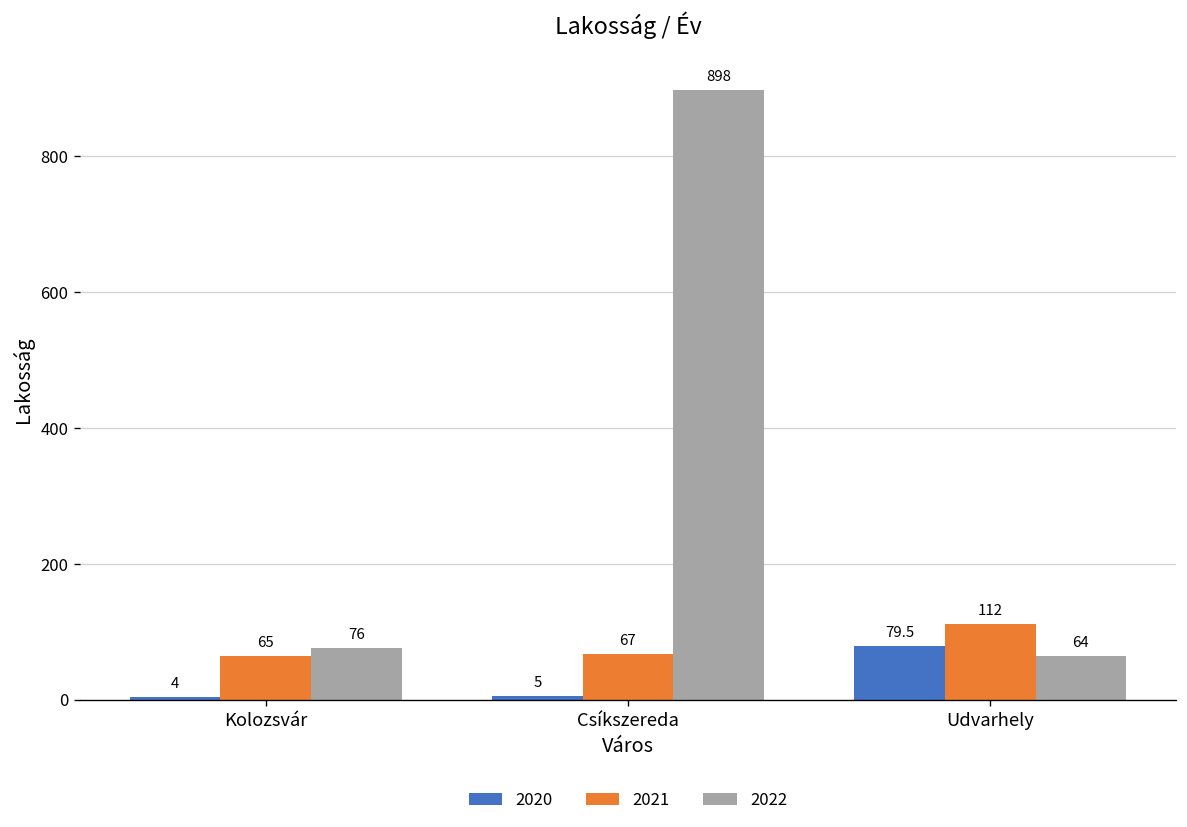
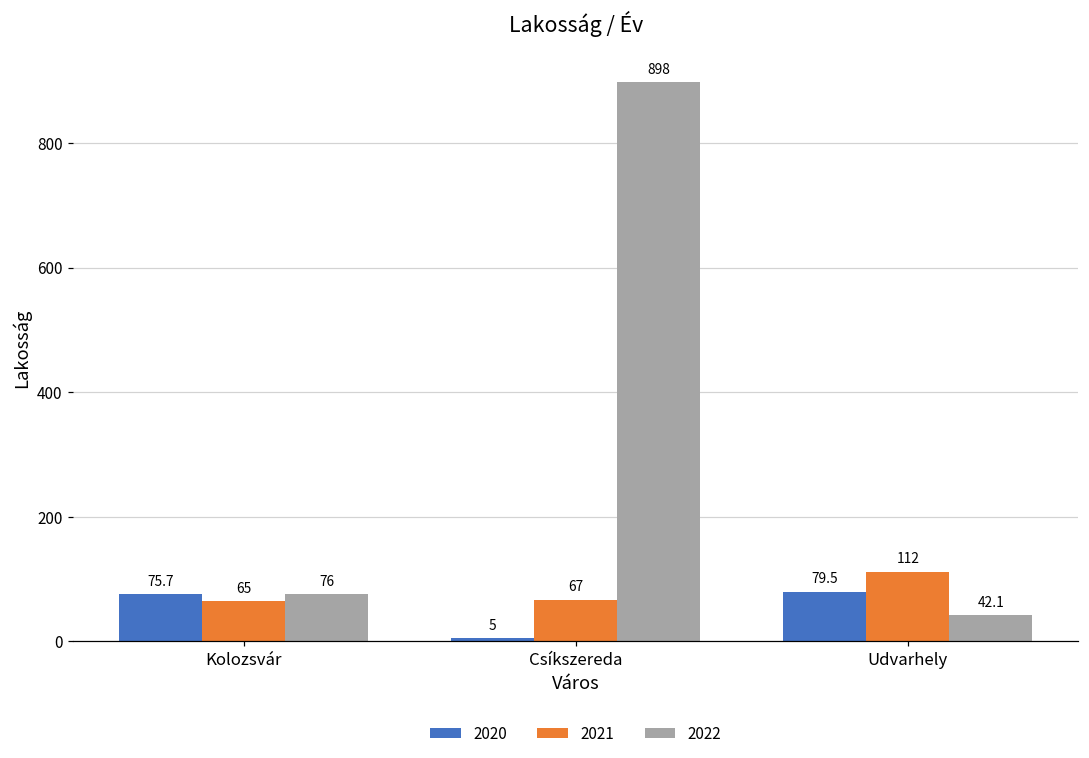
  {
    "2020": {
-     "Kolozsvár": 4,
+     "Kolozsvár": 75.7,
      "Csíkszereda": 5,
      "Udvarhely": 79.5
    },
    "2021": {
      "Kolozsvár": 65,
      "Csíkszereda": 67,
      "Udvarhely": 112
    },
    "2022": {
      "Kolozsvár": 76,
      "Csíkszereda": 898,
-     "Udvarhely": 64
+     "Udvarhely": 42.1
    }
  }
